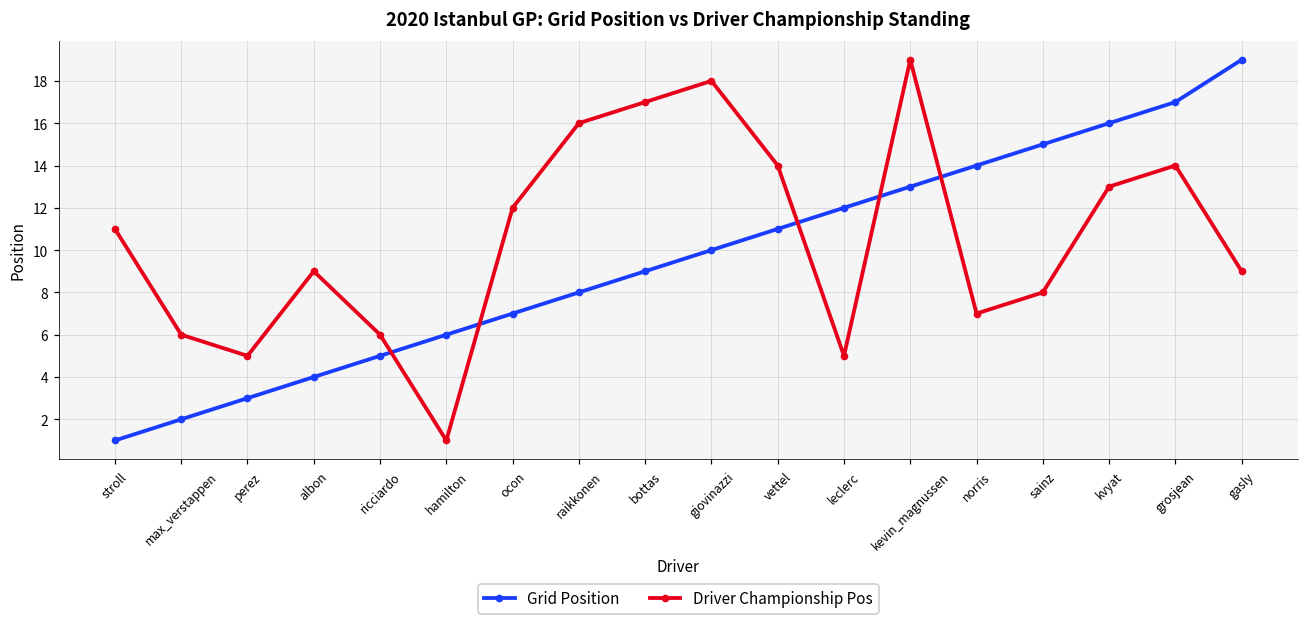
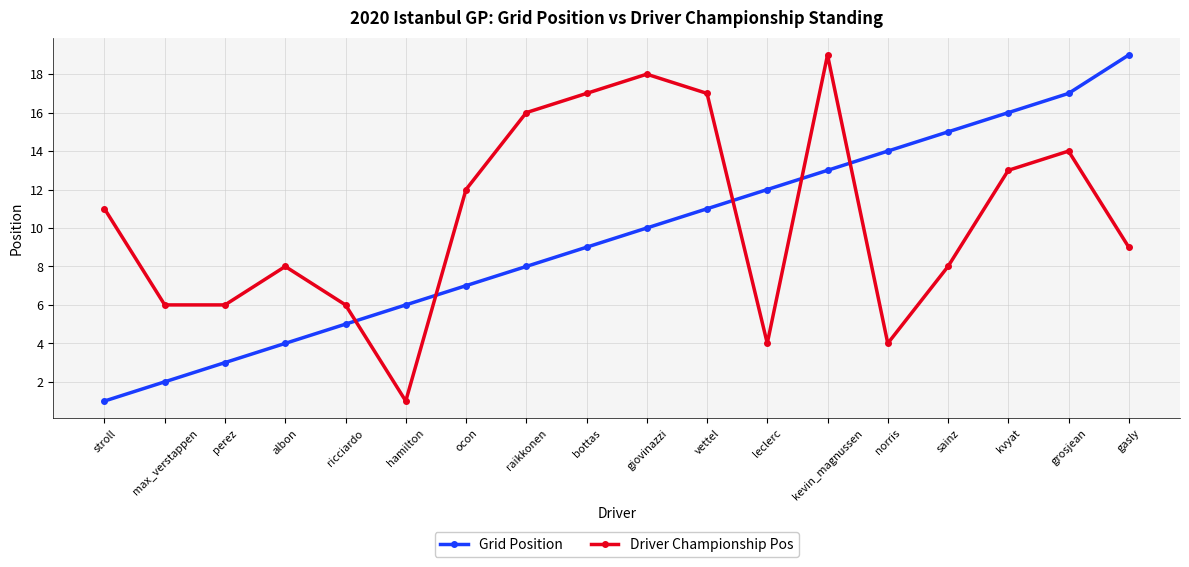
  {
    "Grid Position": {
      "stroll": 1,
      "max_verstappen": 2,
      "perez": 3,
      "albon": 4,
      "ricciardo": 5,
      "hamilton": 6,
      "ocon": 7,
      "raikkonen": 8,
      "bottas": 9,
      "giovinazzi": 10,
      "vettel": 11,
      "leclerc": 12,
      "kevin_magnussen": 13,
      "norris": 14,
      "sainz": 15,
      "kvyat": 16,
      "grosjean": 17,
      "gasly": 19
    },
    "Driver Championship Pos": {
      "stroll": 11,
      "max_verstappen": 6,
-     "perez": 5,
-     "albon": 9,
+     "perez": 6,
+     "albon": 8,
      "ricciardo": 6,
      "hamilton": 1,
      "ocon": 12,
      "raikkonen": 16,
      "bottas": 17,
      "giovinazzi": 18,
-     "vettel": 14,
-     "leclerc": 5,
+     "vettel": 17,
+     "leclerc": 4,
      "kevin_magnussen": 19,
-     "norris": 7,
+     "norris": 4,
      "sainz": 8,
      "kvyat": 13,
      "grosjean": 14,
      "gasly": 9
    }
  }
